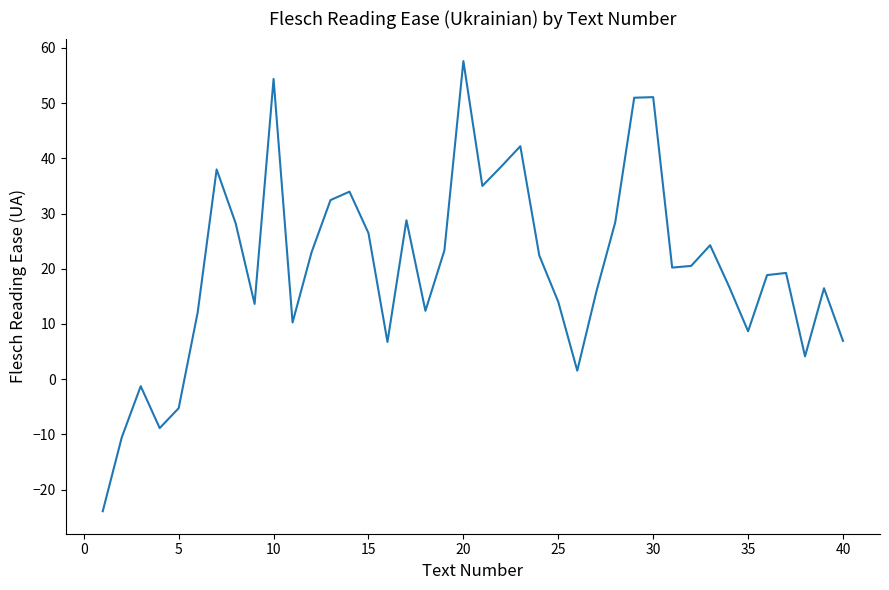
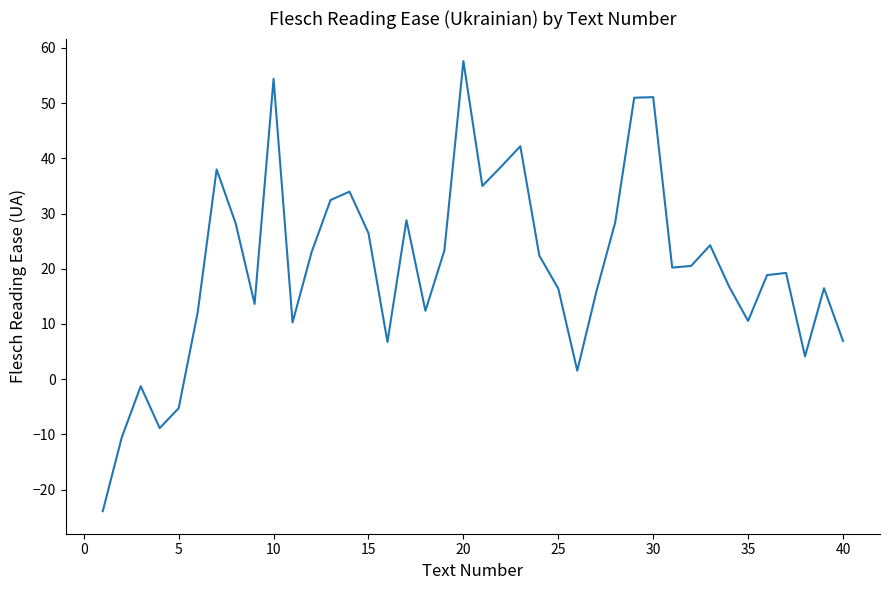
  {
    "5": -5,
    "10": 54,
    "15": 26,
    "20": 58,
-   "25": 14,
+   "25": 16,
    "30": 51,
-   "35": 9,
+   "35": 11,
    "40": 7
  }
